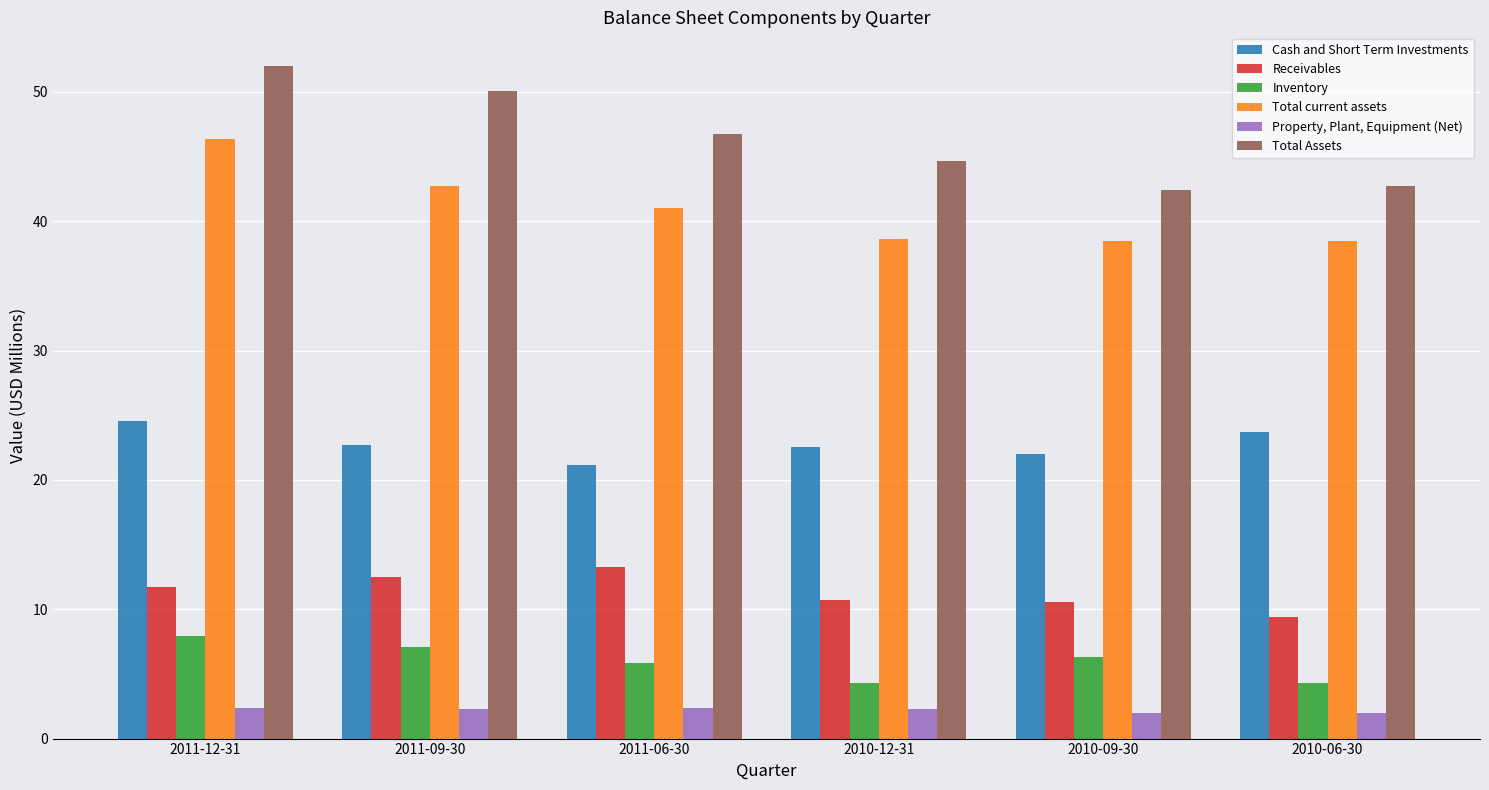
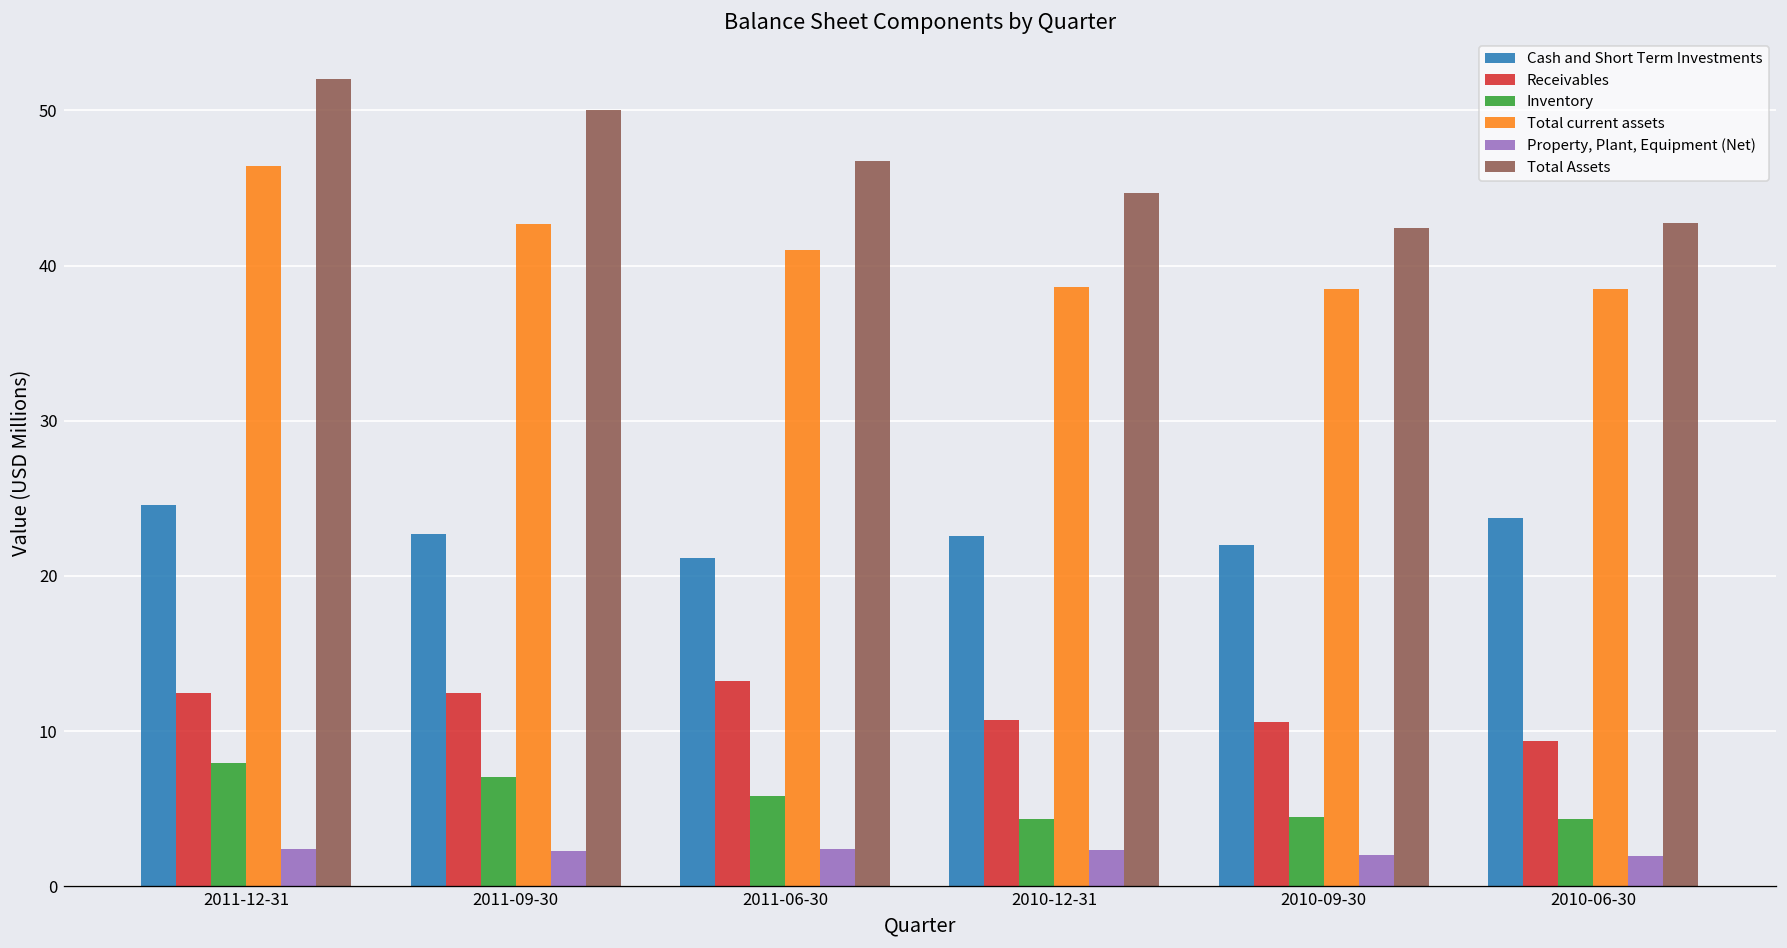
  {
    "Cash and Short Term Investments": {
      "2011-12-31": 24.6,
      "2011-09-30": 22.7,
      "2011-06-30": 21.2,
      "2010-12-31": 22.5,
      "2010-09-30": 22.0,
      "2010-06-30": 23.7
    },
    "Receivables": {
-     "2011-12-31": 11.7,
+     "2011-12-31": 12.5,
      "2011-09-30": 12.5,
      "2011-06-30": 13.3,
      "2010-12-31": 10.7,
      "2010-09-30": 10.6,
      "2010-06-30": 9.4
    },
    "Inventory": {
      "2011-12-31": 8.0,
      "2011-09-30": 7.1,
      "2011-06-30": 5.8,
      "2010-12-31": 4.3,
-     "2010-09-30": 6.3,
+     "2010-09-30": 4.5,
      "2010-06-30": 4.3
    },
    "Total current assets": {
      "2011-12-31": 46.4,
      "2011-09-30": 42.7,
      "2011-06-30": 41.0,
      "2010-12-31": 38.6,
      "2010-09-30": 38.5,
      "2010-06-30": 38.5
    },
    "Property, Plant, Equipment (Net)": {
      "2011-12-31": 2.4,
      "2011-09-30": 2.3,
      "2011-06-30": 2.4,
      "2010-12-31": 2.3,
      "2010-09-30": 2.0,
      "2010-06-30": 2.0
    },
    "Total Assets": {
      "2011-12-31": 52.0,
      "2011-09-30": 50.0,
      "2011-06-30": 46.8,
      "2010-12-31": 44.7,
      "2010-09-30": 42.4,
      "2010-06-30": 42.7
    }
  }
